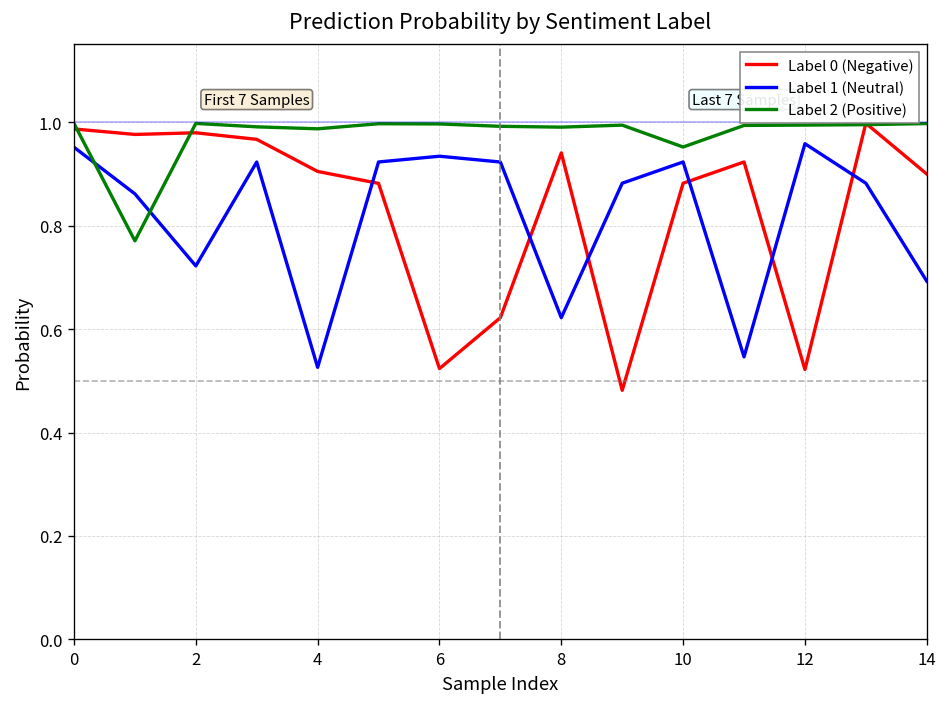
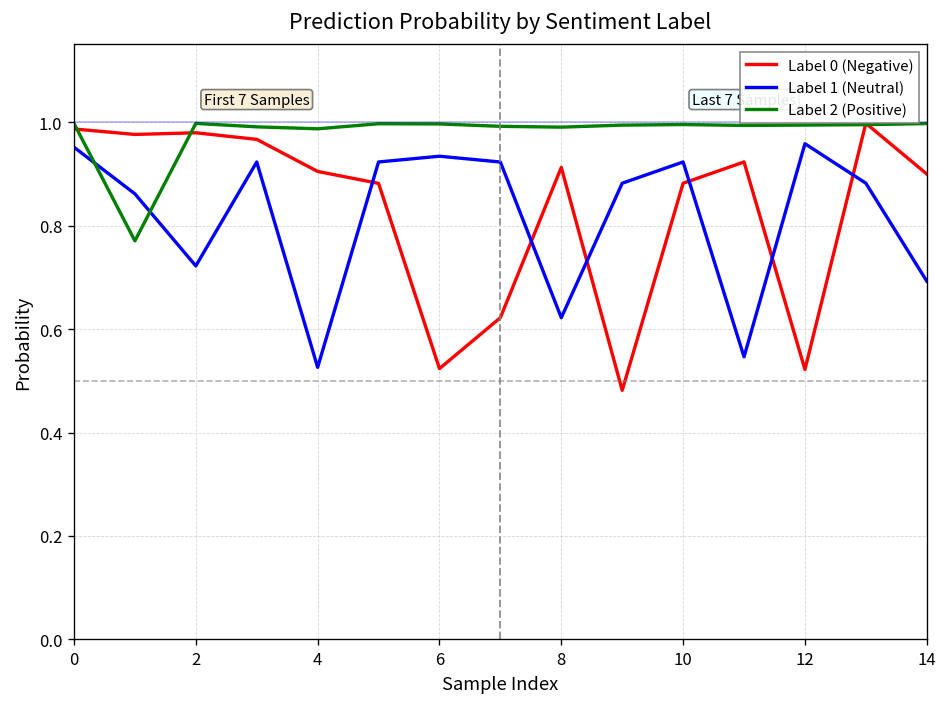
  {
    "Label 0 (Negative)": {
      "0": 0.99,
      "2": 0.98,
      "4": 0.90,
      "6": 0.52,
-     "8": 0.94,
+     "8": 0.91,
      "10": 0.88,
      "12": 0.52,
      "14": 0.90
    },
    "Label 1 (Neutral)": {
      "0": 0.95,
      "2": 0.72,
      "4": 0.53,
      "6": 0.93,
      "8": 0.62,
      "10": 0.92,
      "12": 0.96,
      "14": 0.69
    },
    "Label 2 (Positive)": {
      "0": 1.00,
      "4": 0.99,
      "6": 1.00,
      "8": 0.99,
-     "10": 0.95,
+     "10": 1.00,
      "14": 1.00
    }
  }
